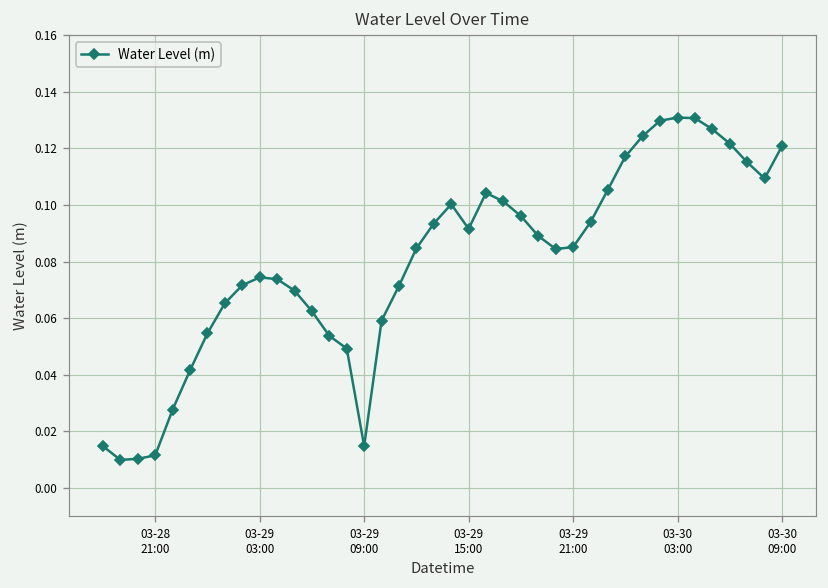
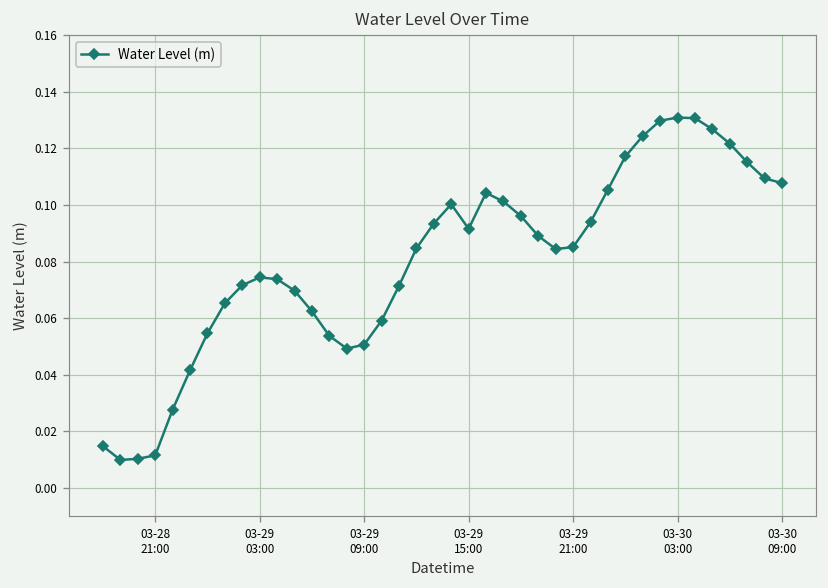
  {
    "03-28 21:00": 0.011,
    "03-29 03:00": 0.074,
-   "03-29 09:00": 0.015,
+   "03-29 09:00": 0.051,
    "03-29 15:00": 0.092,
    "03-29 21:00": 0.085,
    "03-30 03:00": 0.131,
-   "03-30 09:00": 0.121
+   "03-30 09:00": 0.108
  }
